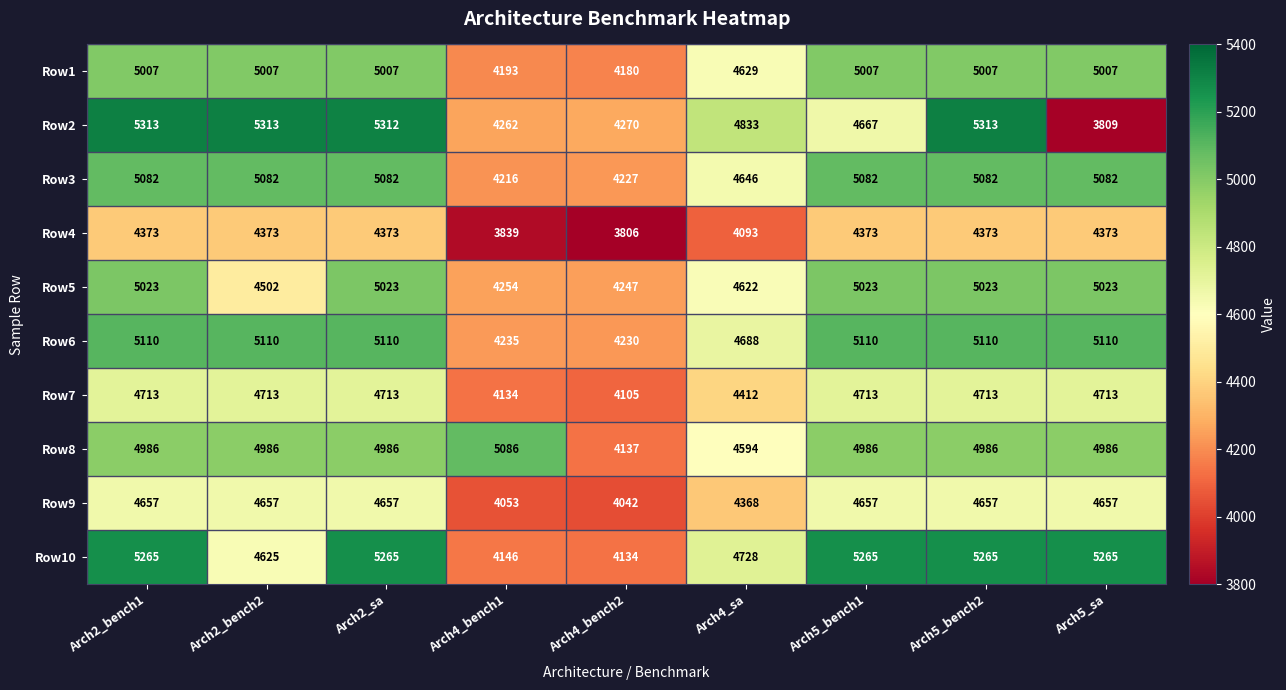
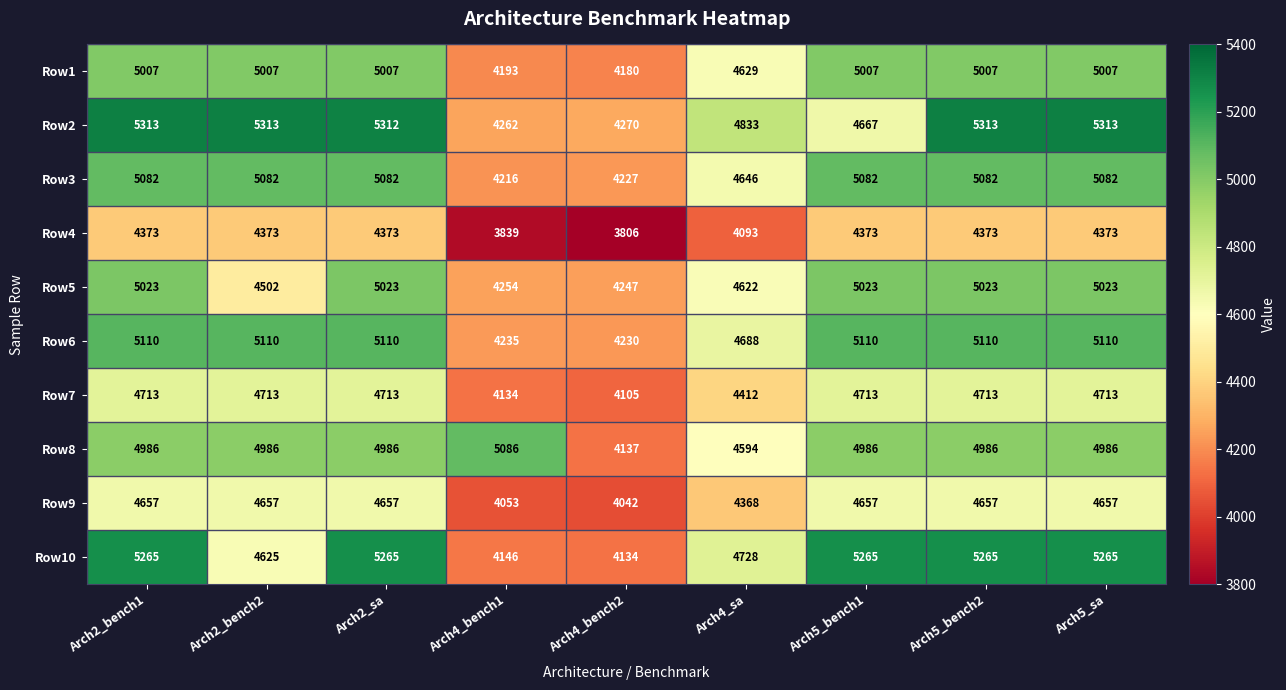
  {
    "Row1": {
      "Arch2_bench1": 5007,
      "Arch2_bench2": 5007,
      "Arch2_sa": 5007,
      "Arch4_bench1": 4193,
      "Arch4_bench2": 4180,
      "Arch4_sa": 4629,
      "Arch5_bench1": 5007,
      "Arch5_bench2": 5007,
      "Arch5_sa": 5007
    },
    "Row2": {
      "Arch2_bench1": 5313,
      "Arch2_bench2": 5313,
      "Arch2_sa": 5312,
      "Arch4_bench1": 4262,
      "Arch4_bench2": 4270,
      "Arch4_sa": 4833,
      "Arch5_bench1": 4667,
      "Arch5_bench2": 5313,
-     "Arch5_sa": 3809
+     "Arch5_sa": 5313
    },
    "Row3": {
      "Arch2_bench1": 5082,
      "Arch2_bench2": 5082,
      "Arch2_sa": 5082,
      "Arch4_bench1": 4216,
      "Arch4_bench2": 4227,
      "Arch4_sa": 4646,
      "Arch5_bench1": 5082,
      "Arch5_bench2": 5082,
      "Arch5_sa": 5082
    },
    "Row4": {
      "Arch2_bench1": 4373,
      "Arch2_bench2": 4373,
      "Arch2_sa": 4373,
      "Arch4_bench1": 3839,
      "Arch4_bench2": 3806,
      "Arch4_sa": 4093,
      "Arch5_bench1": 4373,
      "Arch5_bench2": 4373,
      "Arch5_sa": 4373
    },
    "Row5": {
      "Arch2_bench1": 5023,
      "Arch2_bench2": 4502,
      "Arch2_sa": 5023,
      "Arch4_bench1": 4254,
      "Arch4_bench2": 4247,
      "Arch4_sa": 4622,
      "Arch5_bench1": 5023,
      "Arch5_bench2": 5023,
      "Arch5_sa": 5023
    },
    "Row6": {
      "Arch2_bench1": 5110,
      "Arch2_bench2": 5110,
      "Arch2_sa": 5110,
      "Arch4_bench1": 4235,
      "Arch4_bench2": 4230,
      "Arch4_sa": 4688,
      "Arch5_bench1": 5110,
      "Arch5_bench2": 5110,
      "Arch5_sa": 5110
    },
    "Row7": {
      "Arch2_bench1": 4713,
      "Arch2_bench2": 4713,
      "Arch2_sa": 4713,
      "Arch4_bench1": 4134,
      "Arch4_bench2": 4105,
      "Arch4_sa": 4412,
      "Arch5_bench1": 4713,
      "Arch5_bench2": 4713,
      "Arch5_sa": 4713
    },
    "Row8": {
      "Arch2_bench1": 4986,
      "Arch2_bench2": 4986,
      "Arch2_sa": 4986,
      "Arch4_bench1": 5086,
      "Arch4_bench2": 4137,
      "Arch4_sa": 4594,
      "Arch5_bench1": 4986,
      "Arch5_bench2": 4986,
      "Arch5_sa": 4986
    },
    "Row9": {
      "Arch2_bench1": 4657,
      "Arch2_bench2": 4657,
      "Arch2_sa": 4657,
      "Arch4_bench1": 4053,
      "Arch4_bench2": 4042,
      "Arch4_sa": 4368,
      "Arch5_bench1": 4657,
      "Arch5_bench2": 4657,
      "Arch5_sa": 4657
    },
    "Row10": {
      "Arch2_bench1": 5265,
      "Arch2_bench2": 4625,
      "Arch2_sa": 5265,
      "Arch4_bench1": 4146,
      "Arch4_bench2": 4134,
      "Arch4_sa": 4728,
      "Arch5_bench1": 5265,
      "Arch5_bench2": 5265,
      "Arch5_sa": 5265
    }
  }
